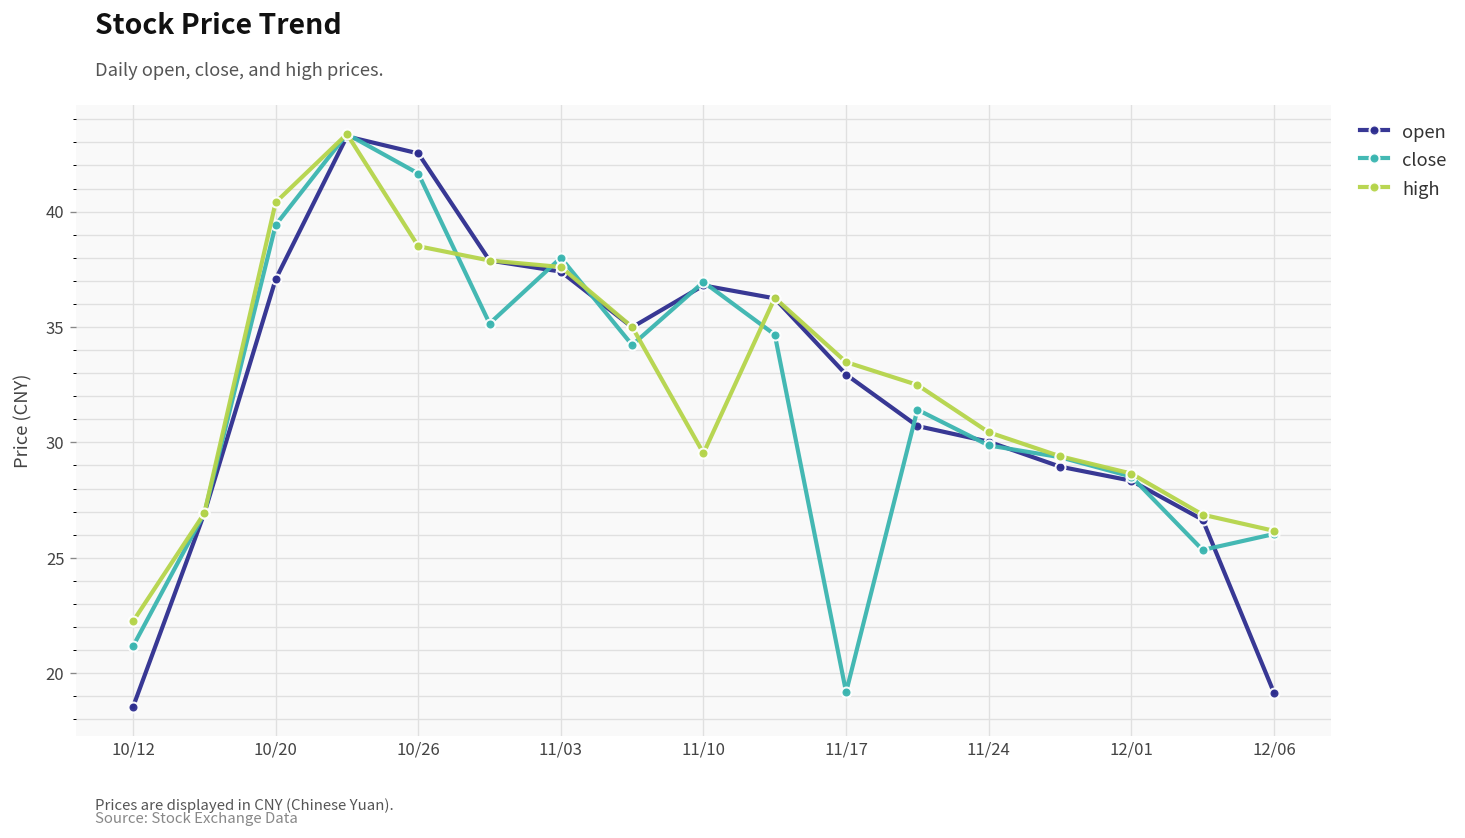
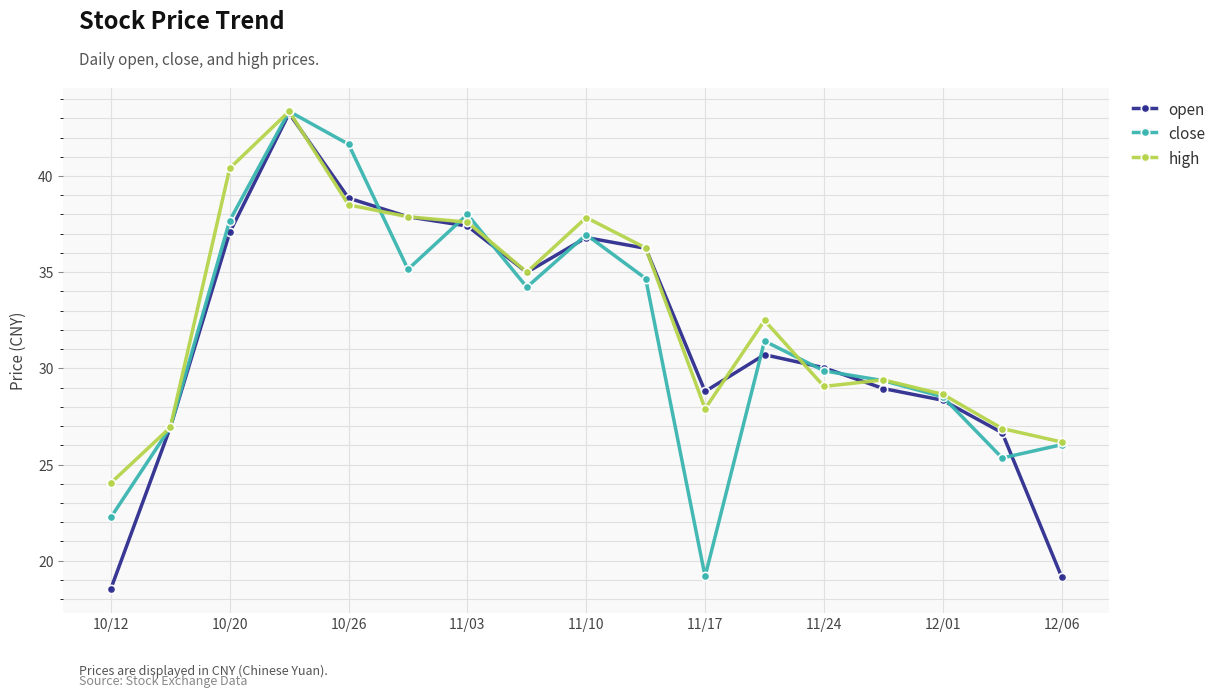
  {
    "open": {
      "10/12": 18.5,
      "10/20": 37.1,
-     "10/26": 42.5,
+     "10/26": 38.9,
      "11/03": 37.4,
      "11/10": 36.8,
-     "11/17": 32.9,
+     "11/17": 28.8,
      "11/24": 30.0,
      "12/01": 28.3,
      "12/06": 19.2
    },
    "close": {
-     "10/12": 21.2,
-     "10/20": 39.4,
+     "10/12": 22.3,
+     "10/20": 37.7,
      "10/26": 41.7,
      "11/03": 38.0,
      "11/10": 37.0,
      "11/17": 19.2,
      "11/24": 29.9,
      "12/06": 26.0
    },
    "high": {
-     "10/12": 22.3,
+     "10/12": 24.0,
      "10/20": 40.4,
      "10/26": 38.5,
      "11/03": 37.6,
-     "11/10": 29.5,
-     "11/17": 33.5,
-     "11/24": 30.4,
+     "11/10": 37.8,
+     "11/17": 27.9,
+     "11/24": 29.1,
      "12/06": 26.2
    }
  }
